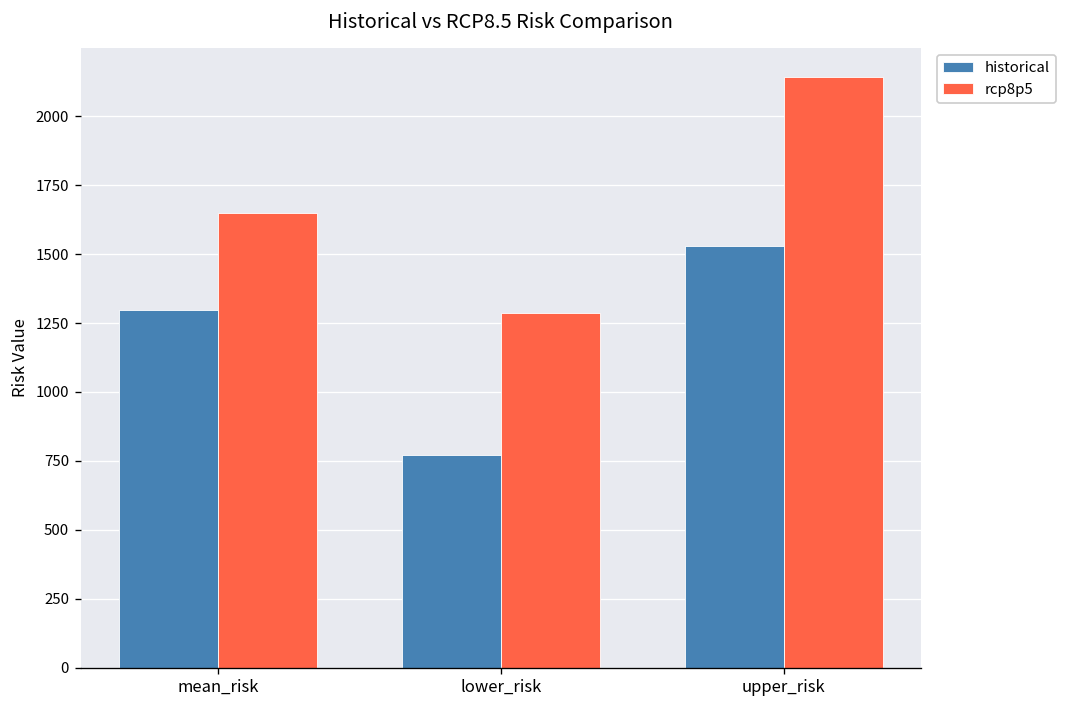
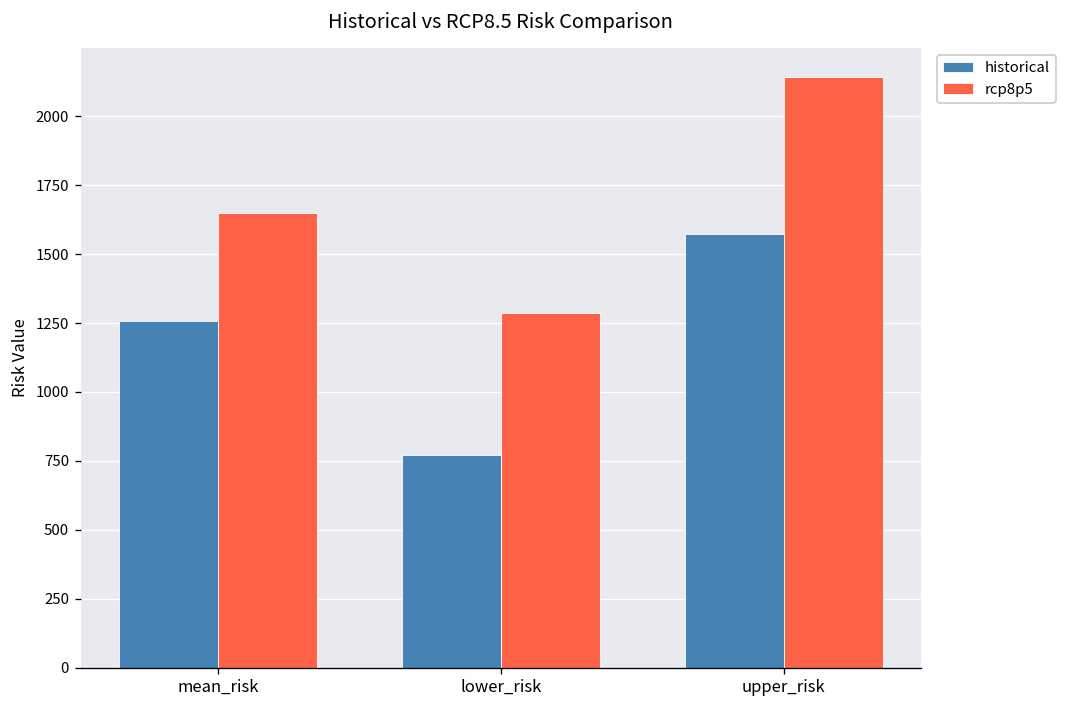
  {
    "historical": {
-     "mean_risk": 1300,
+     "mean_risk": 1260,
      "lower_risk": 770,
-     "upper_risk": 1530
+     "upper_risk": 1570
    },
    "rcp8p5": {
      "mean_risk": 1650,
      "lower_risk": 1290,
      "upper_risk": 2140
    }
  }
